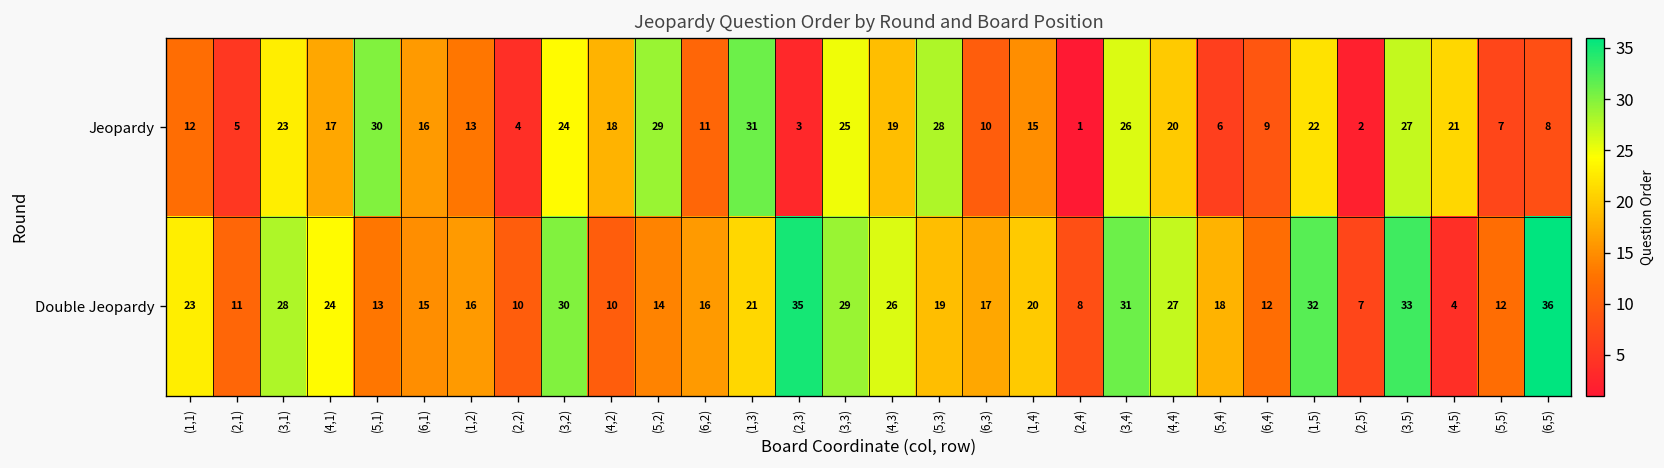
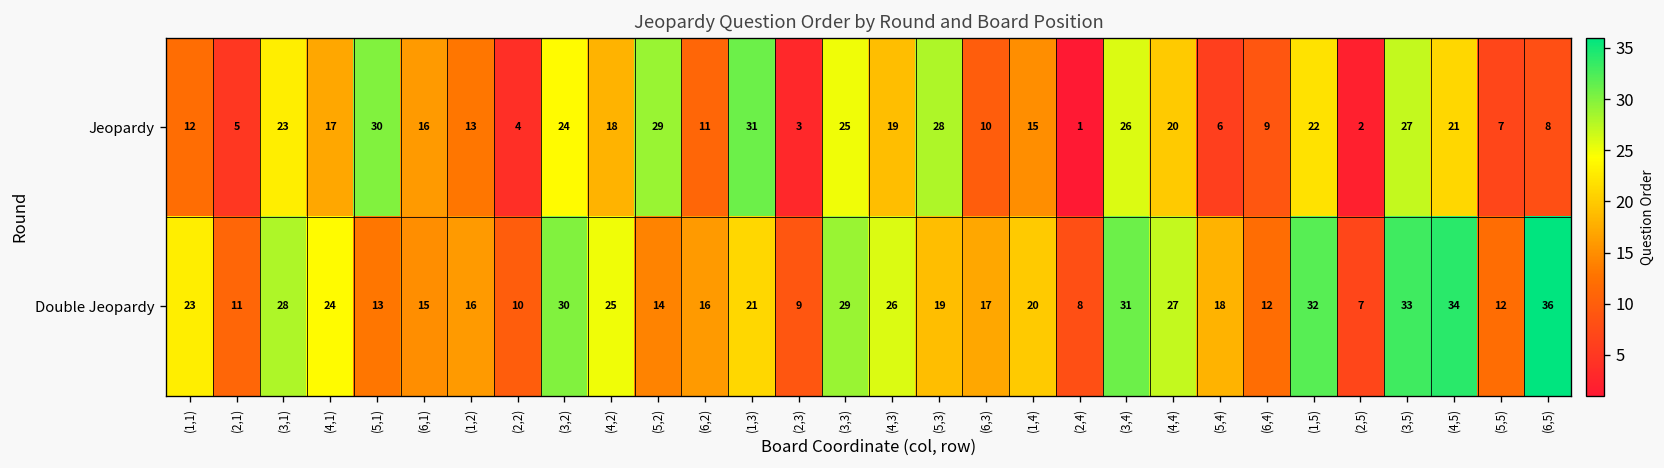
  {
    "Jeopardy": {
      "(1,1)": 12,
      "(2,1)": 5,
      "(3,1)": 23,
      "(4,1)": 17,
      "(5,1)": 30,
      "(6,1)": 16,
      "(1,2)": 13,
      "(2,2)": 4,
      "(3,2)": 24,
      "(4,2)": 18,
      "(5,2)": 29,
      "(6,2)": 11,
      "(1,3)": 31,
      "(2,3)": 3,
      "(3,3)": 25,
      "(4,3)": 19,
      "(5,3)": 28,
      "(6,3)": 10,
      "(1,4)": 15,
      "(2,4)": 1,
      "(3,4)": 26,
      "(4,4)": 20,
      "(5,4)": 6,
      "(6,4)": 9,
      "(1,5)": 22,
      "(2,5)": 2,
      "(3,5)": 27,
      "(4,5)": 21,
      "(5,5)": 7,
      "(6,5)": 8
    },
    "Double Jeopardy": {
      "(1,1)": 23,
      "(2,1)": 11,
      "(3,1)": 28,
      "(4,1)": 24,
      "(5,1)": 13,
      "(6,1)": 15,
      "(1,2)": 16,
      "(2,2)": 10,
      "(3,2)": 30,
-     "(4,2)": 10,
+     "(4,2)": 25,
      "(5,2)": 14,
      "(6,2)": 16,
      "(1,3)": 21,
-     "(2,3)": 35,
+     "(2,3)": 9,
      "(3,3)": 29,
      "(4,3)": 26,
      "(5,3)": 19,
      "(6,3)": 17,
      "(1,4)": 20,
      "(2,4)": 8,
      "(3,4)": 31,
      "(4,4)": 27,
      "(5,4)": 18,
      "(6,4)": 12,
      "(1,5)": 32,
      "(2,5)": 7,
      "(3,5)": 33,
-     "(4,5)": 4,
+     "(4,5)": 34,
      "(5,5)": 12,
      "(6,5)": 36
    }
  }
